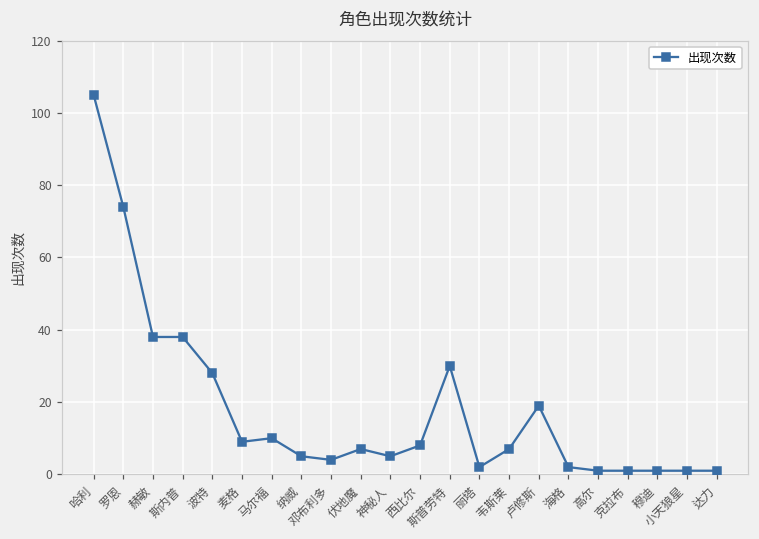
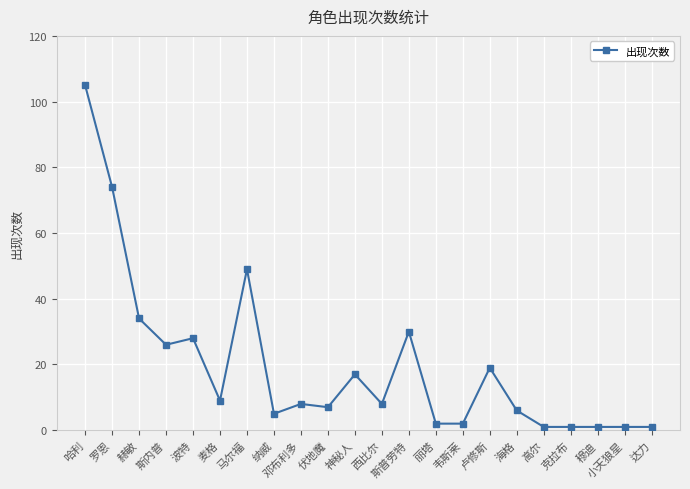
  {
    "哈利": 105,
    "罗恩": 74,
-   "赫敏": 38,
-   "斯内普": 38,
+   "赫敏": 34,
+   "斯内普": 26,
    "波特": 28,
    "麦格": 9,
-   "马尔福": 10,
+   "马尔福": 49,
    "纳威": 5,
-   "邓布利多": 4,
+   "邓布利多": 8,
    "伏地魔": 7,
-   "神秘人": 5,
+   "神秘人": 17,
    "西比尔": 8,
    "斯普劳特": 30,
    "丽塔": 2,
-   "韦斯莱": 7,
+   "韦斯莱": 2,
    "卢修斯": 19,
-   "海格": 2,
+   "海格": 6,
    "高尔": 1,
    "克拉布": 1,
    "穆迪": 1,
    "小天狼星": 1,
    "达力": 1
  }
